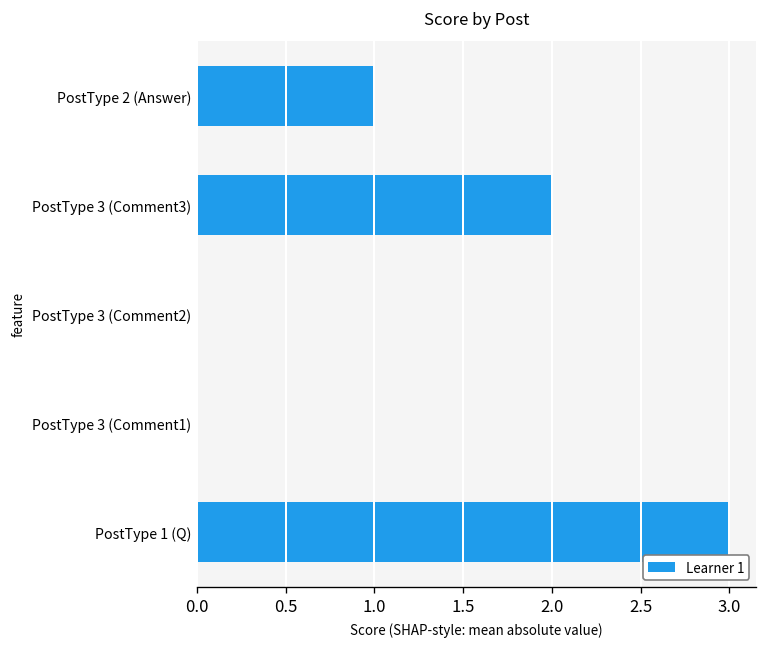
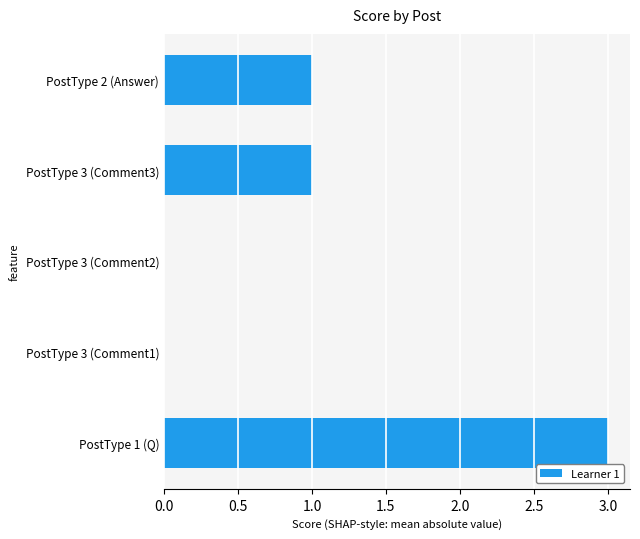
  {
    "PostType 2 (Answer)": 1,
-   "PostType 3 (Comment3)": 2,
+   "PostType 3 (Comment3)": 1,
    "PostType 3 (Comment2)": 0,
    "PostType 3 (Comment1)": 0,
    "PostType 1 (Q)": 3
  }
